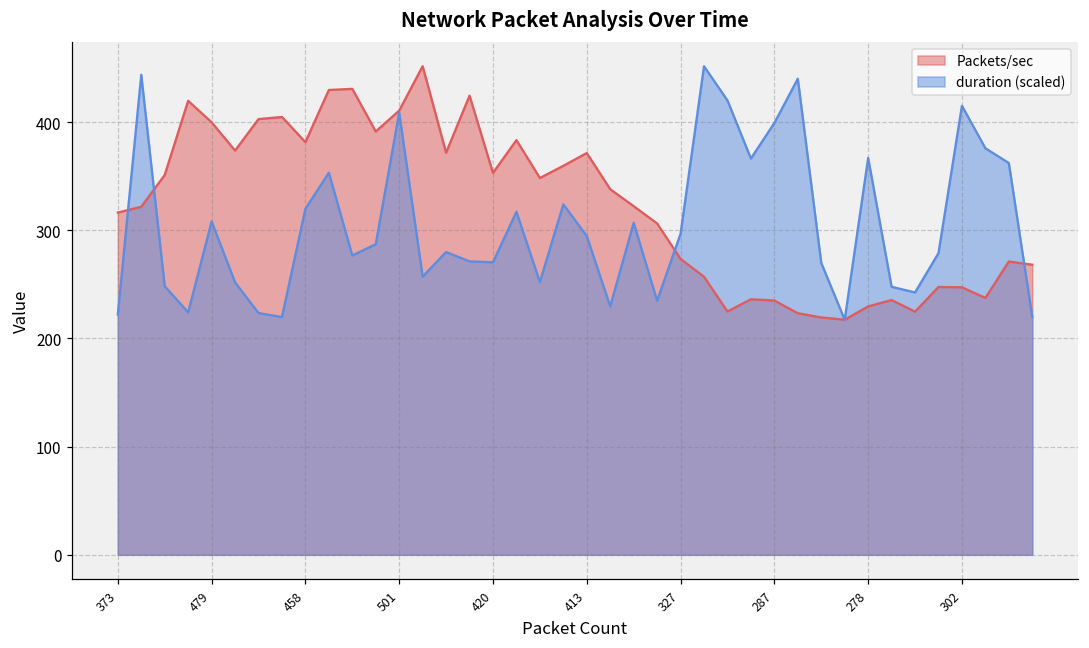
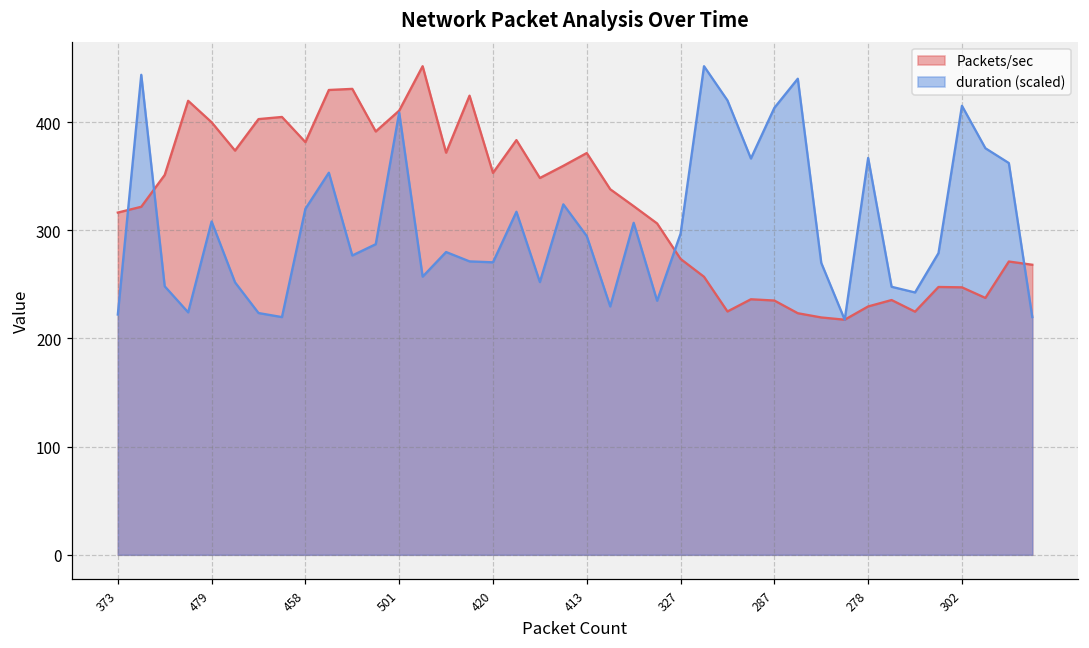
  {
    "Packets/sec": {
      "373": 320,
      "479": 400,
      "458": 380,
      "420": 350,
      "413": 370,
      "327": 270,
      "287": 240,
      "278": 230,
      "302": 250
    },
    "duration (scaled)": {
      "373": 220,
      "479": 310,
      "458": 320,
      "420": 270,
      "413": 290,
      "327": 300,
-     "287": 400,
+     "287": 410,
      "278": 370,
      "302": 420
    }
  }
